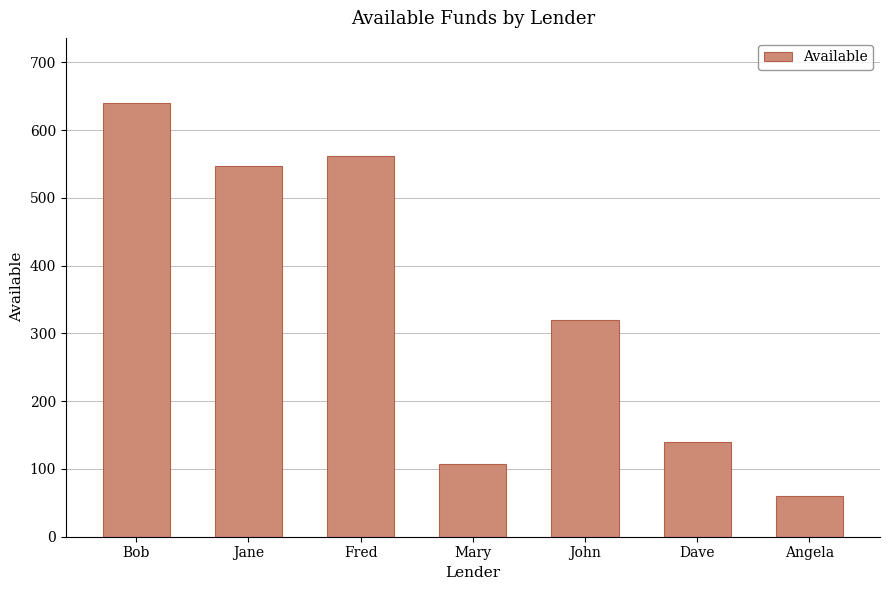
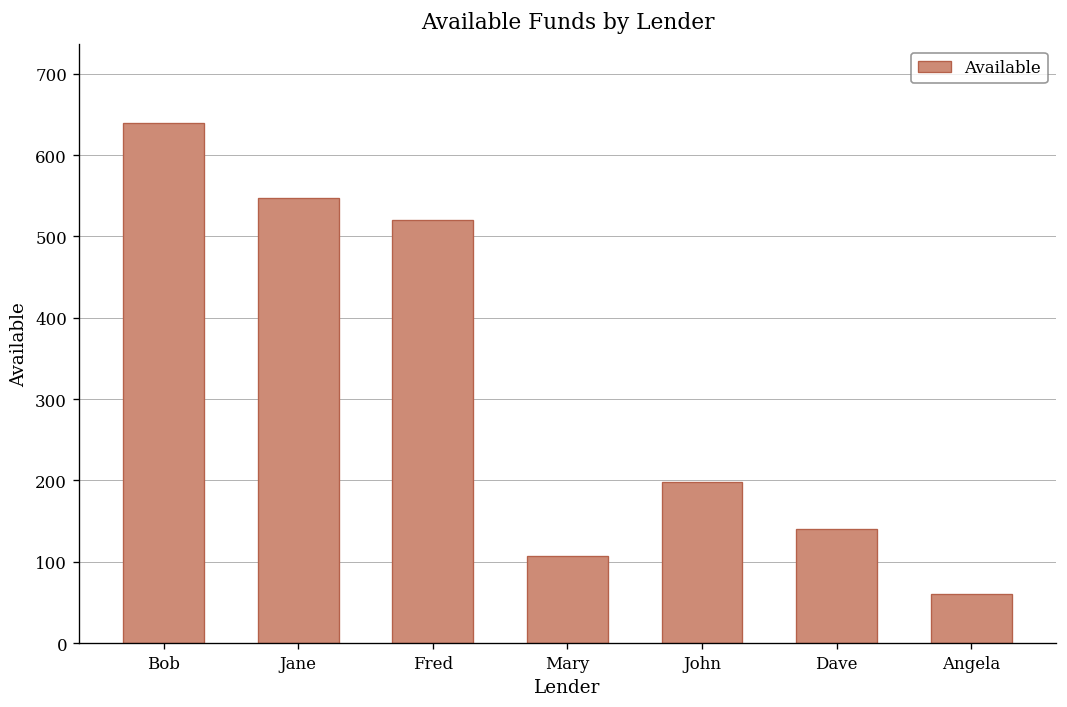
  {
    "Bob": 640,
    "Jane": 550,
-   "Fred": 560,
+   "Fred": 520,
    "Mary": 110,
-   "John": 320,
+   "John": 200,
    "Dave": 140,
    "Angela": 60
  }
